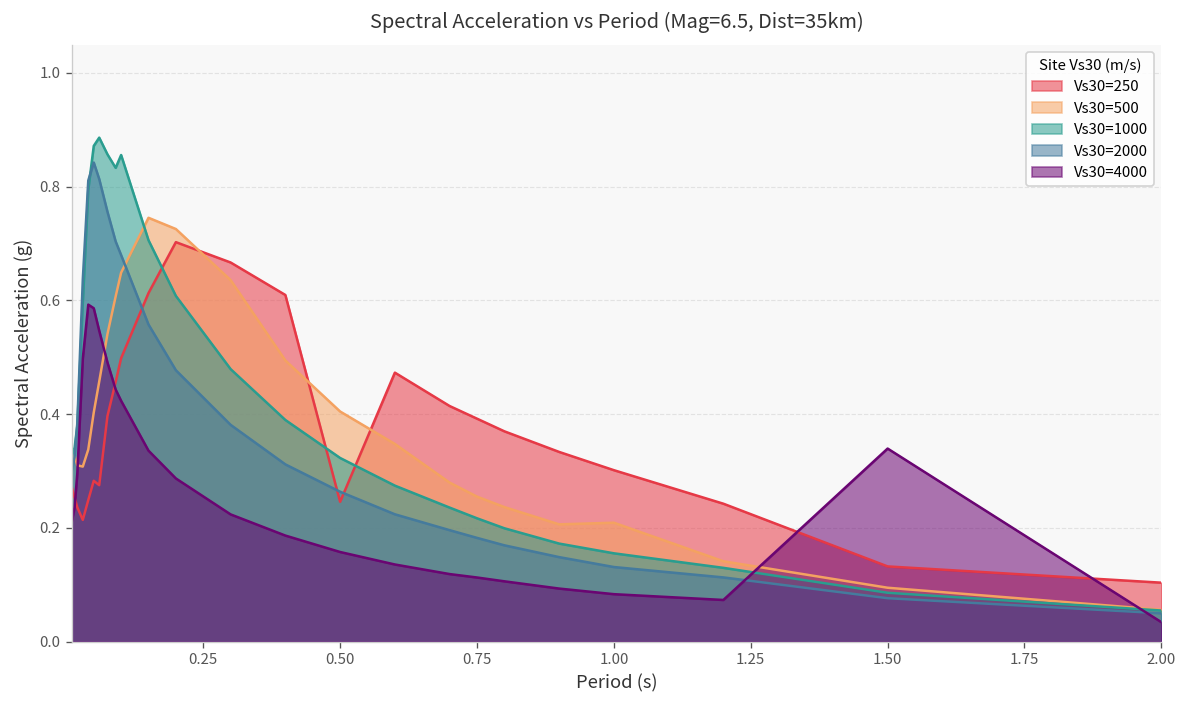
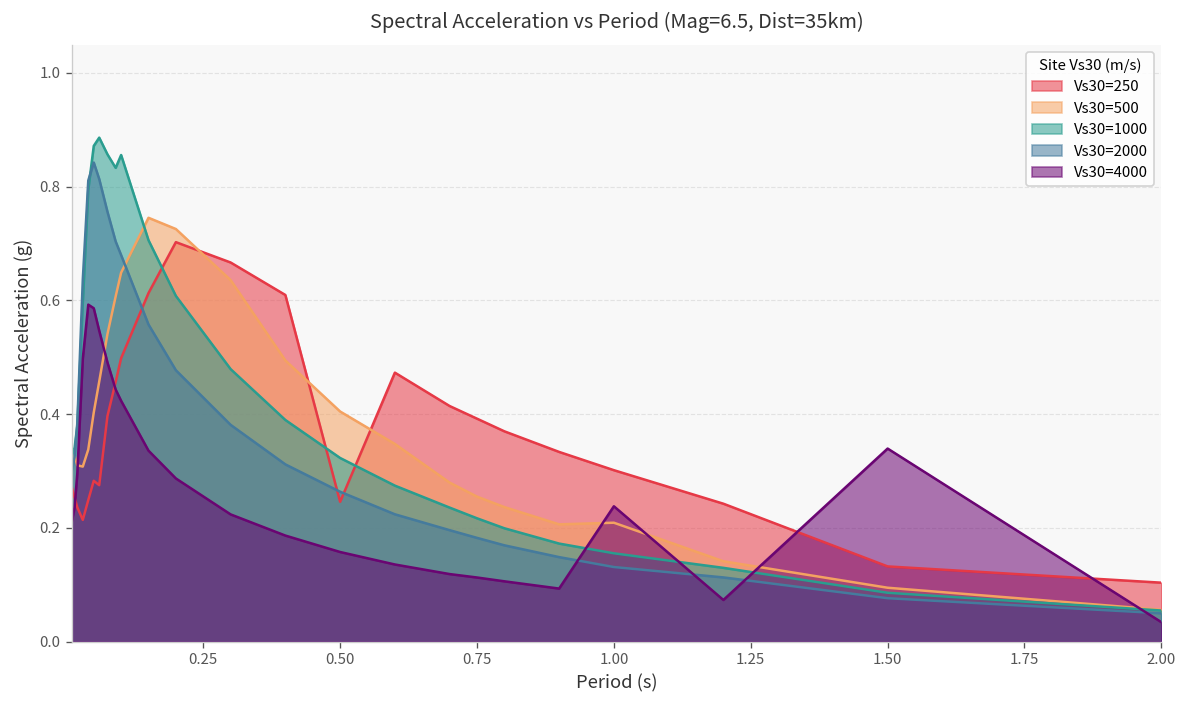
  {
    "Vs30=250": {
      "0.50": 0.25,
      "0.75": 0.39,
      "1.00": 0.30,
      "1.50": 0.13,
      "2.00": 0.10
    },
    "Vs30=500": {
      "0.50": 0.40,
      "0.75": 0.26,
      "1.00": 0.21,
      "1.50": 0.09
    },
    "Vs30=4000": {
      "0.50": 0.16,
      "0.75": 0.11,
-     "1.00": 0.08,
+     "1.00": 0.24,
      "1.50": 0.34,
      "2.00": 0.03
    }
  }
